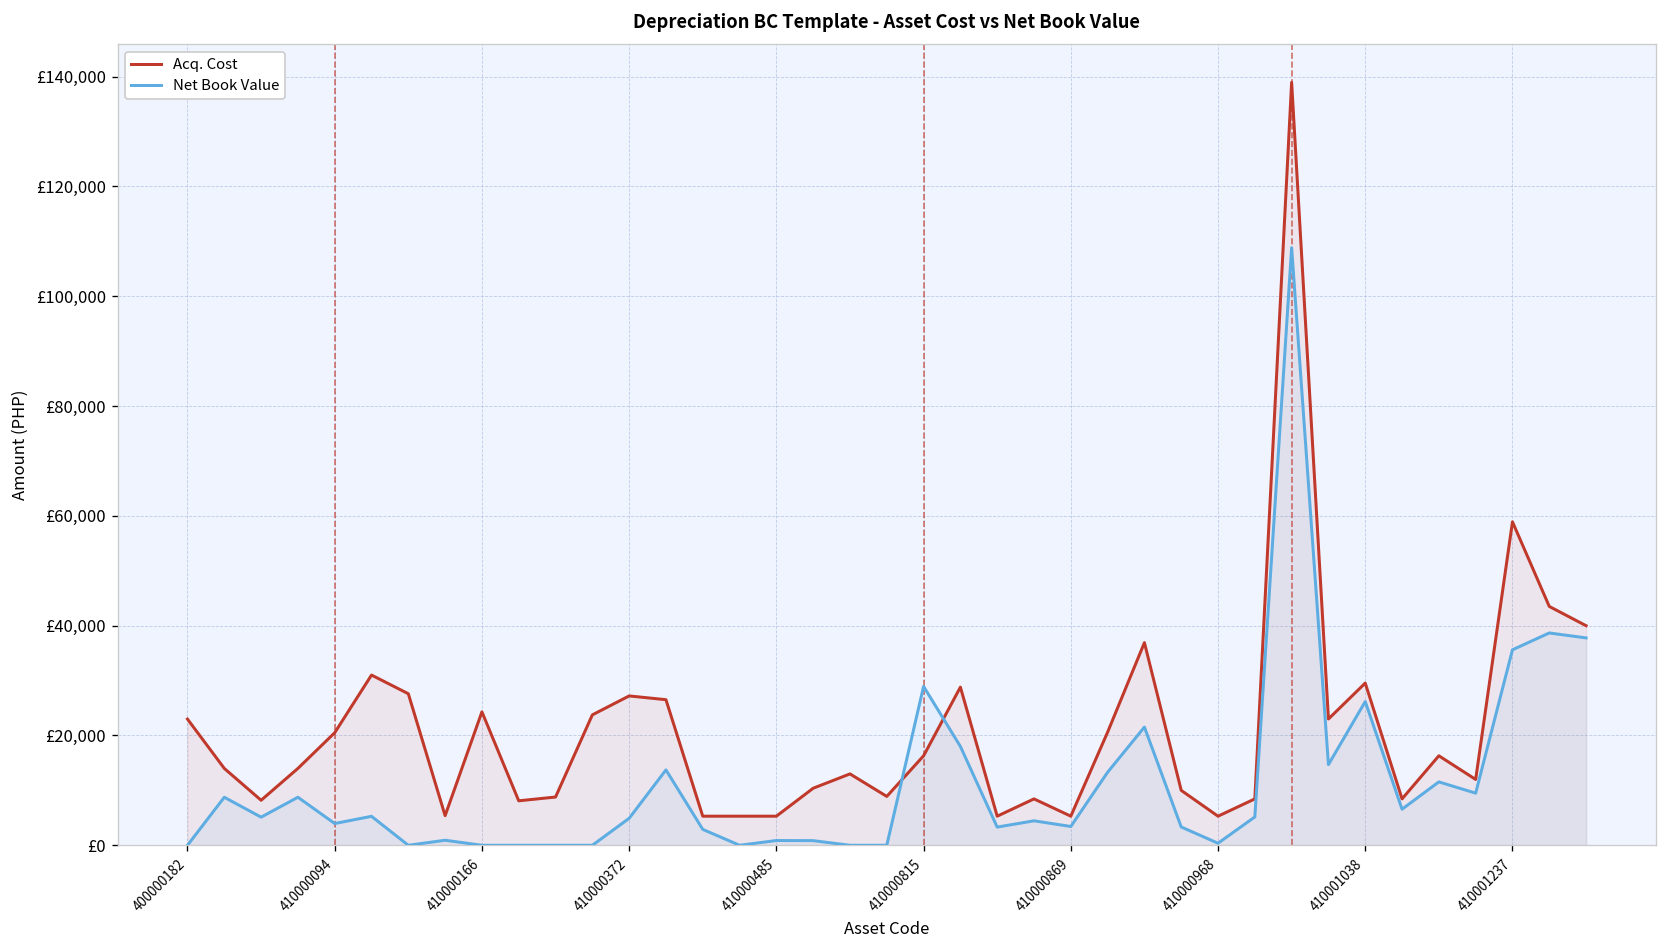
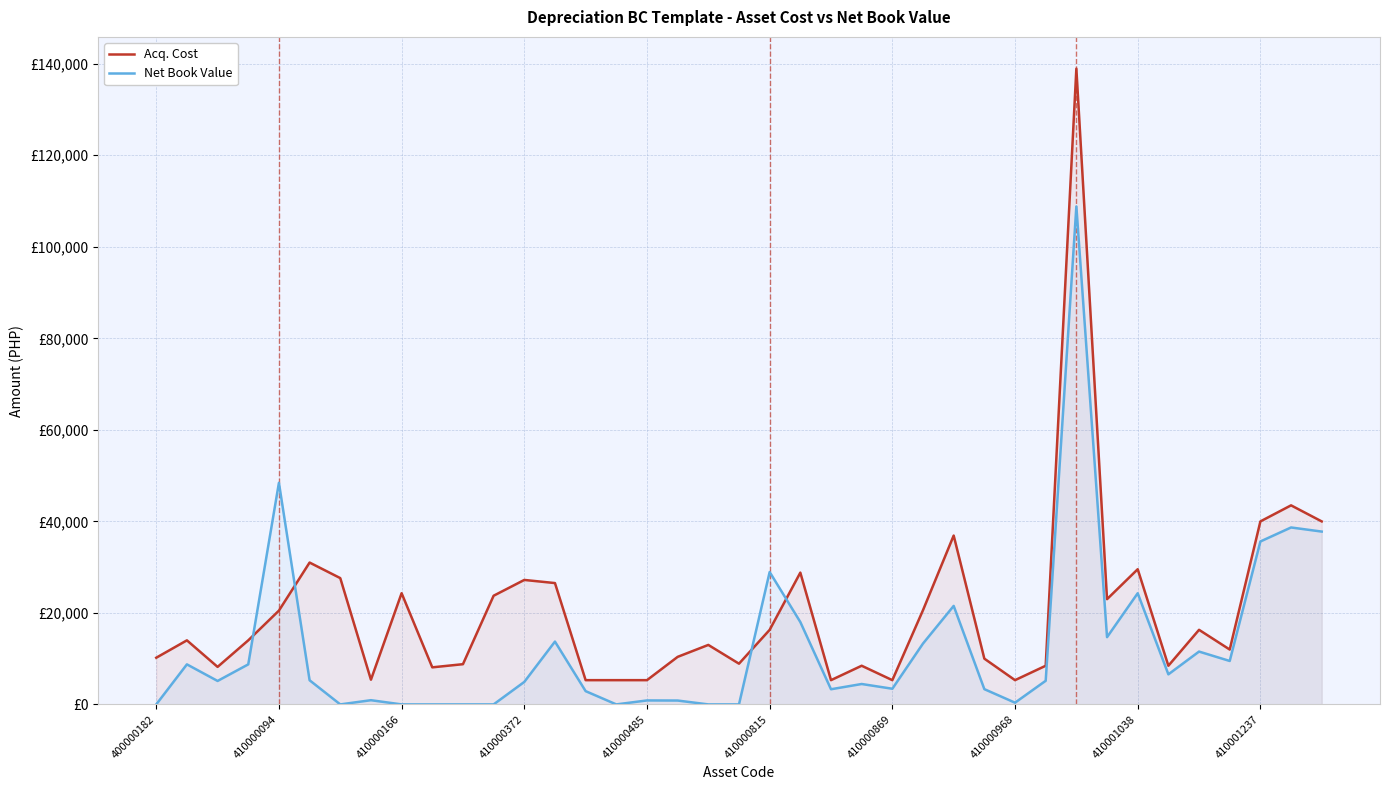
  {
    "Acq. Cost": {
-     "400000182": "£23,000",
+     "400000182": "£10,000",
      "410000094": "£21,000",
      "410000166": "£24,000",
      "410000372": "£27,000",
      "410000485": "£5,000",
      "410000815": "£16,000",
      "410000869": "£5,000",
      "410000968": "£5,000",
      "410001038": "£30,000",
-     "410001237": "£59,000"
+     "410001237": "£40,000"
    },
    "Net Book Value": {
      "400000182": "£0",
-     "410000094": "£4,000",
+     "410000094": "£48,000",
      "410000166": "£0",
      "410000372": "£5,000",
      "410000485": "£1,000",
      "410000815": "£29,000",
      "410000869": "£3,000",
      "410000968": "£0",
-     "410001038": "£26,000",
+     "410001038": "£24,000",
      "410001237": "£36,000"
    }
  }
